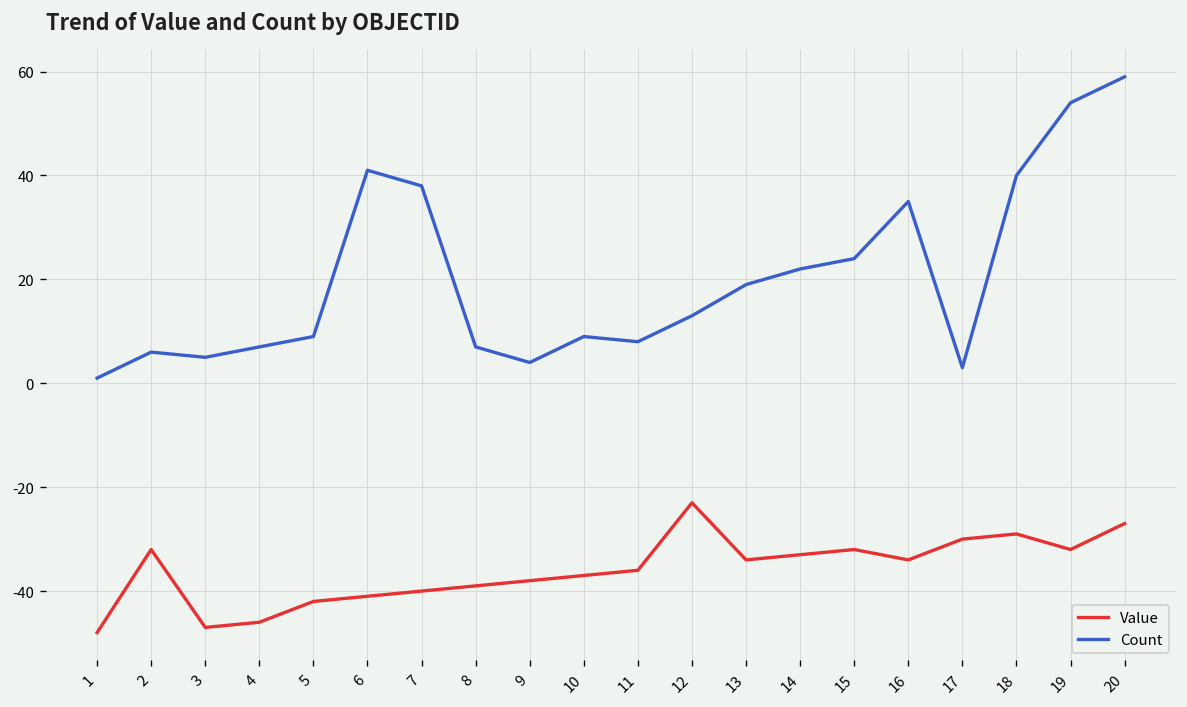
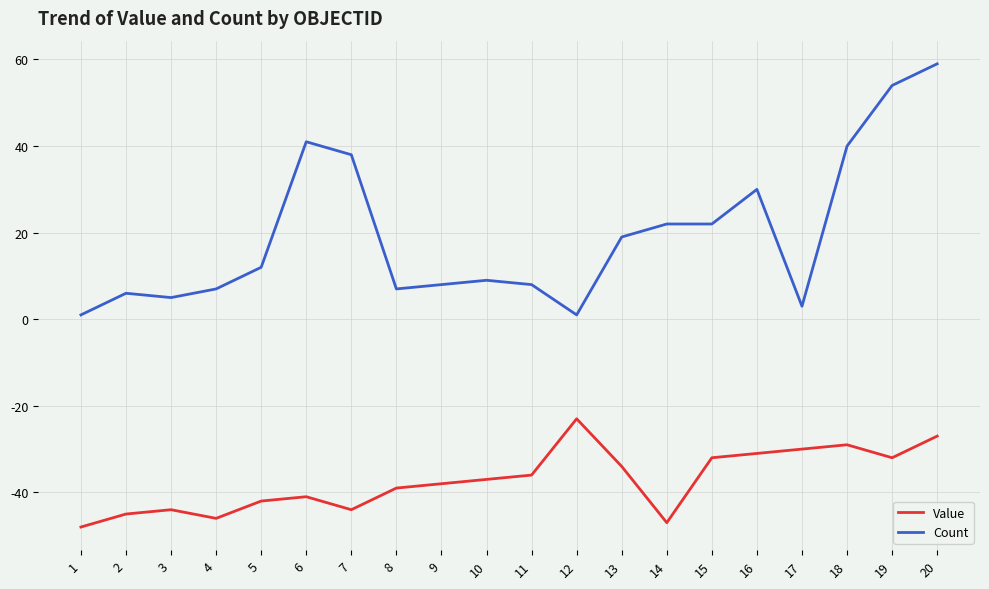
  {
    "Value": {
      "1": -48,
-     "2": -32,
-     "3": -47,
+     "2": -45,
+     "3": -44,
      "4": -46,
      "5": -42,
      "6": -41,
-     "7": -40,
+     "7": -44,
      "8": -39,
      "9": -38,
      "10": -37,
      "11": -36,
      "12": -23,
      "13": -34,
-     "14": -33,
+     "14": -47,
      "15": -32,
-     "16": -34,
+     "16": -31,
      "17": -30,
      "18": -29,
      "19": -32,
      "20": -27
    },
    "Count": {
      "1": 1,
      "2": 6,
      "3": 5,
      "4": 7,
-     "5": 9,
+     "5": 12,
      "6": 41,
      "7": 38,
      "8": 7,
-     "9": 4,
+     "9": 8,
      "10": 9,
      "11": 8,
-     "12": 13,
+     "12": 1,
      "13": 19,
      "14": 22,
-     "15": 24,
-     "16": 35,
+     "15": 22,
+     "16": 30,
      "17": 3,
      "18": 40,
      "19": 54,
      "20": 59
    }
  }
